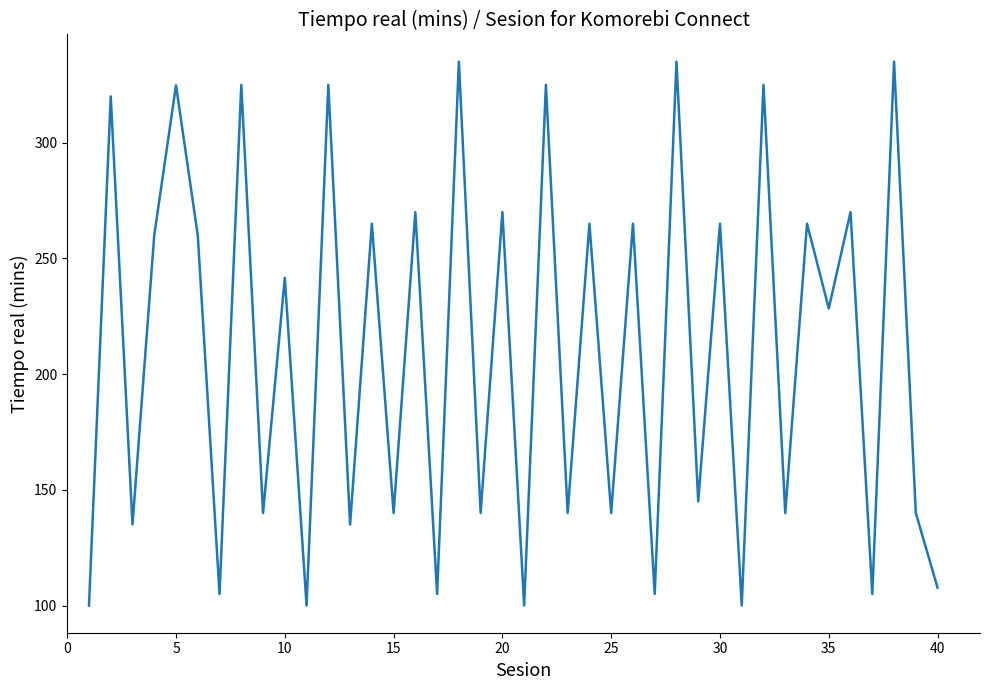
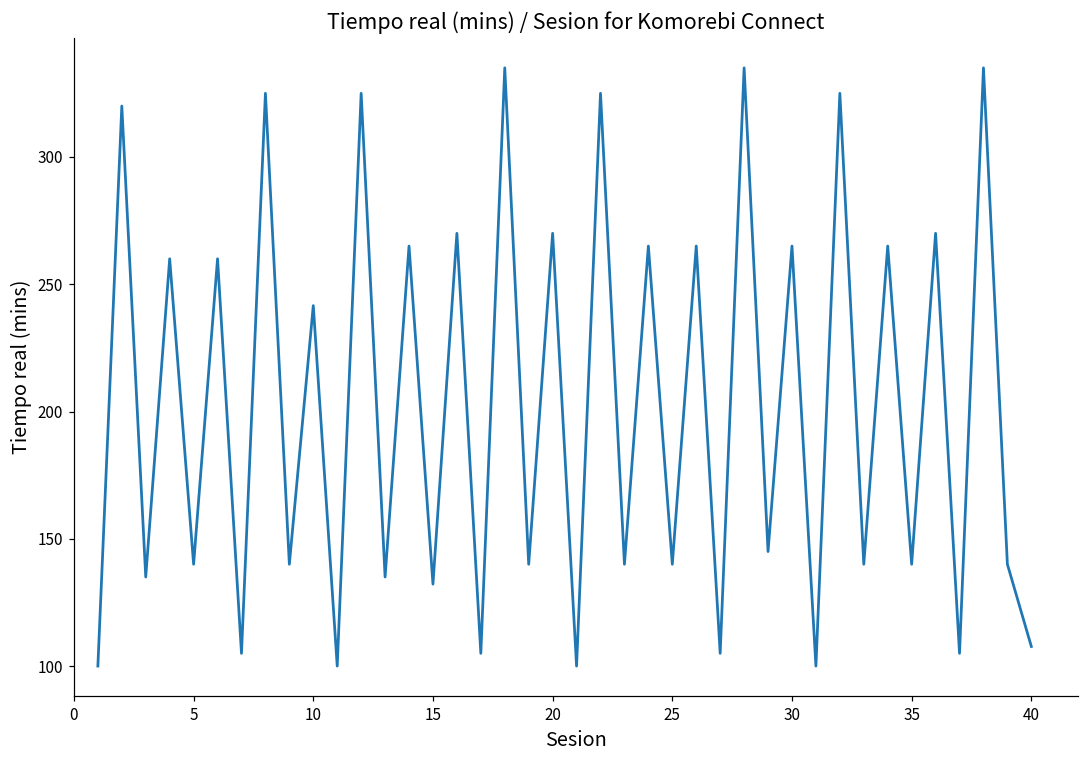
  {
-   "5": 325,
+   "5": 140,
    "10": 242,
-   "15": 140,
+   "15": 132,
    "20": 270,
    "25": 140,
    "30": 265,
-   "35": 228,
+   "35": 140,
    "40": 108
  }
